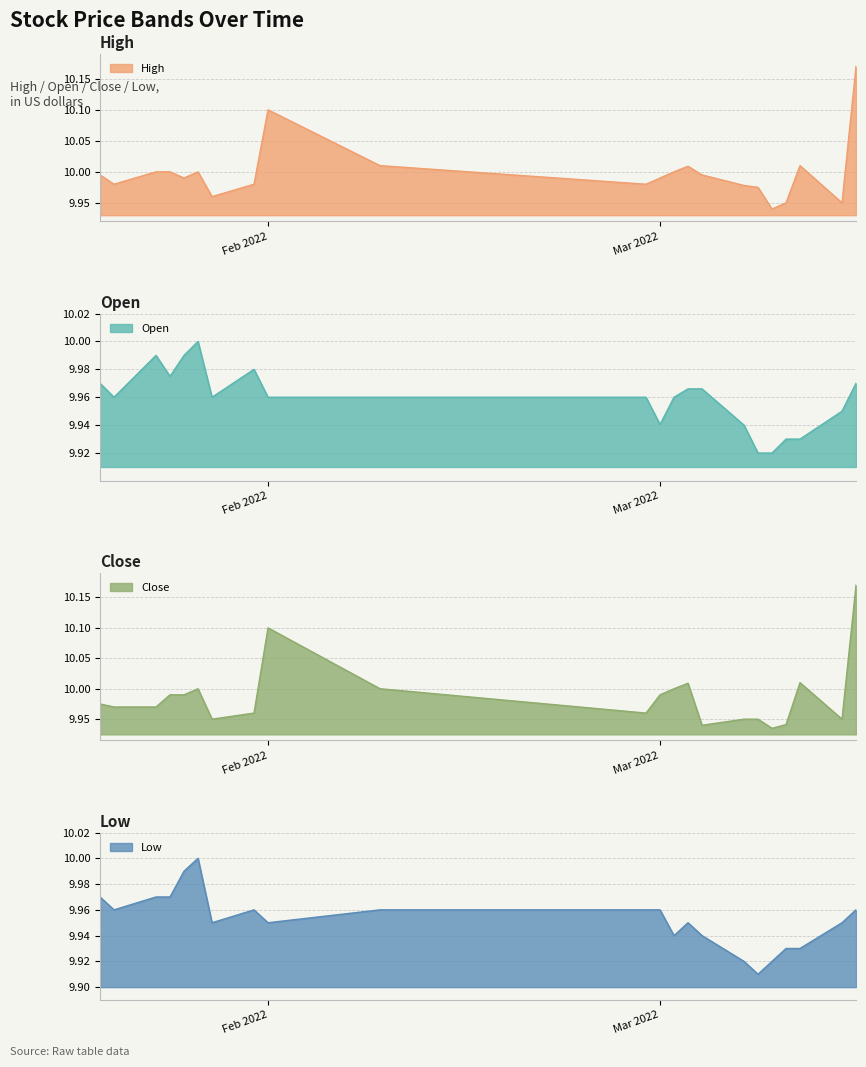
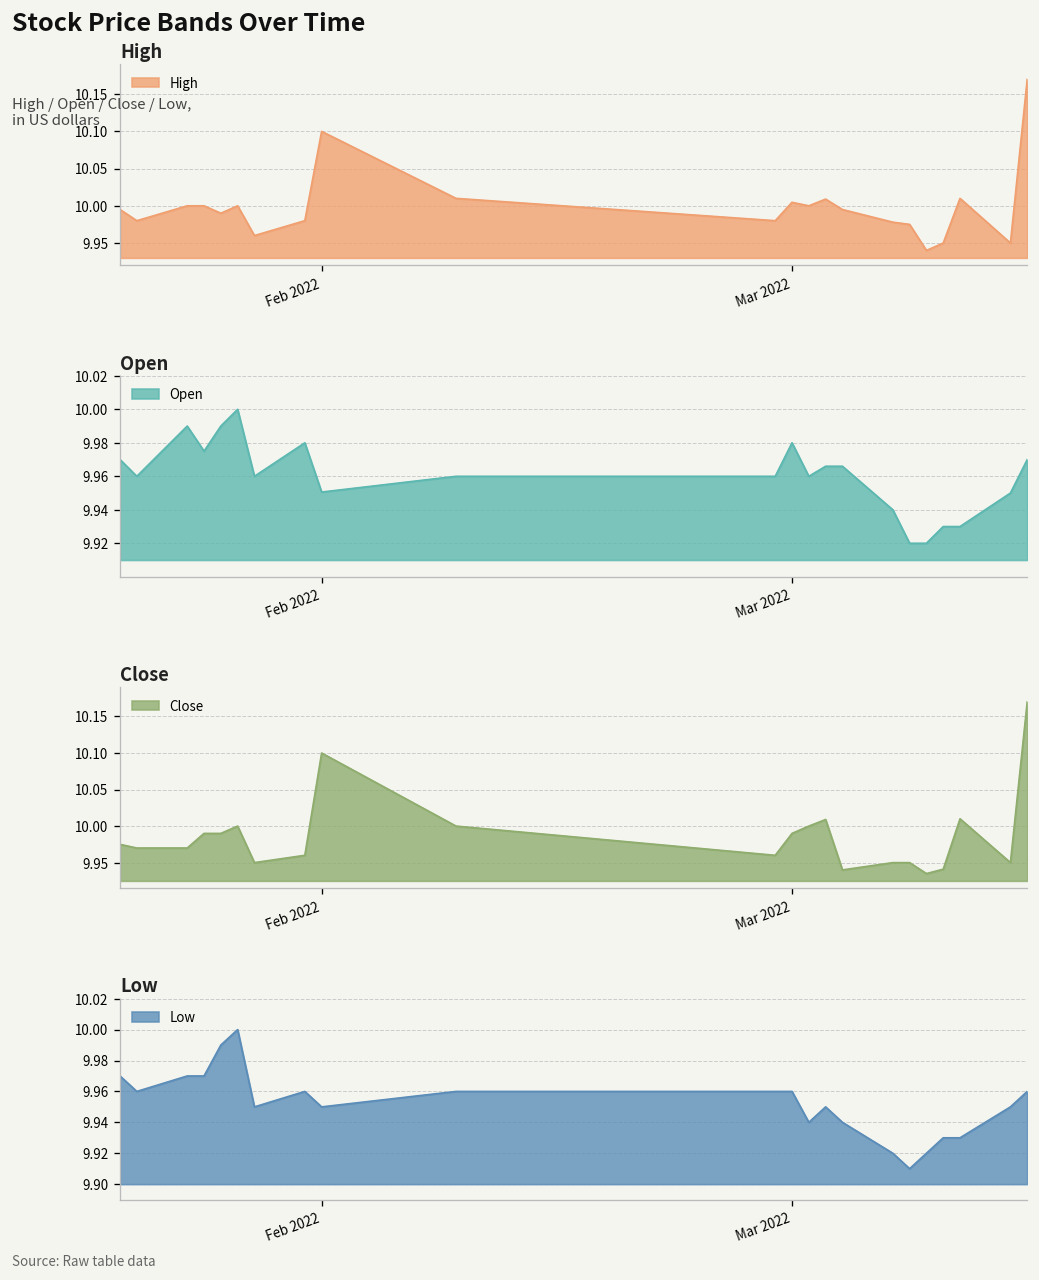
  {
    "High": {
      "Feb 2022": 10.10,
-     "Mar 2022": 9.99
+     "Mar 2022": 10.00
    },
    "Open": {
-     "Feb 2022": 9.960,
-     "Mar 2022": 9.940
+     "Feb 2022": 9.951,
+     "Mar 2022": 9.980
    },
    "Close": {
      "Feb 2022": 10.10,
      "Mar 2022": 9.99
    },
    "Low": {
      "Feb 2022": 9.950,
      "Mar 2022": 9.960
    }
  }
